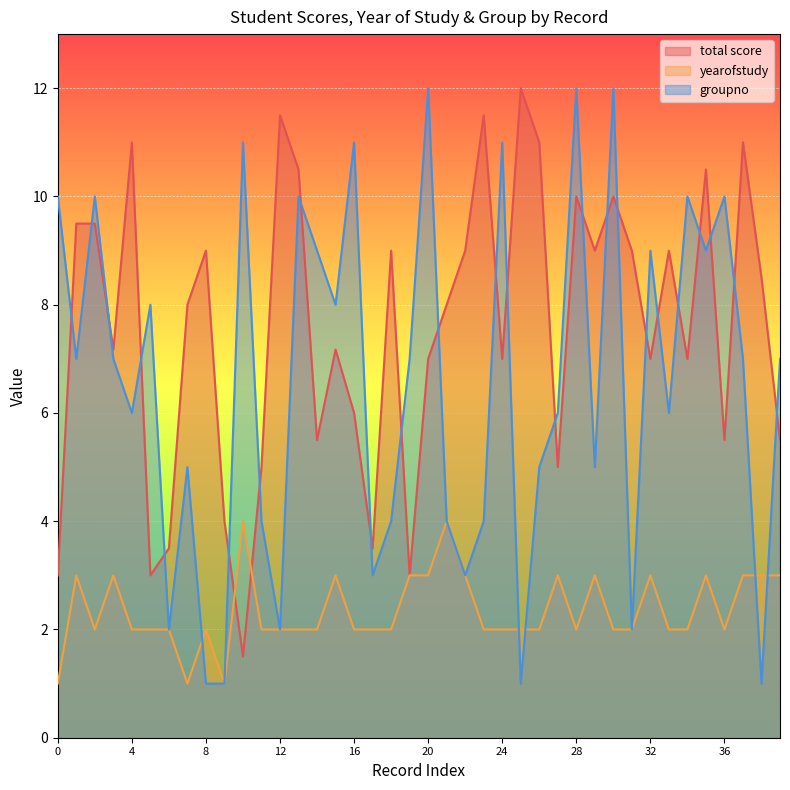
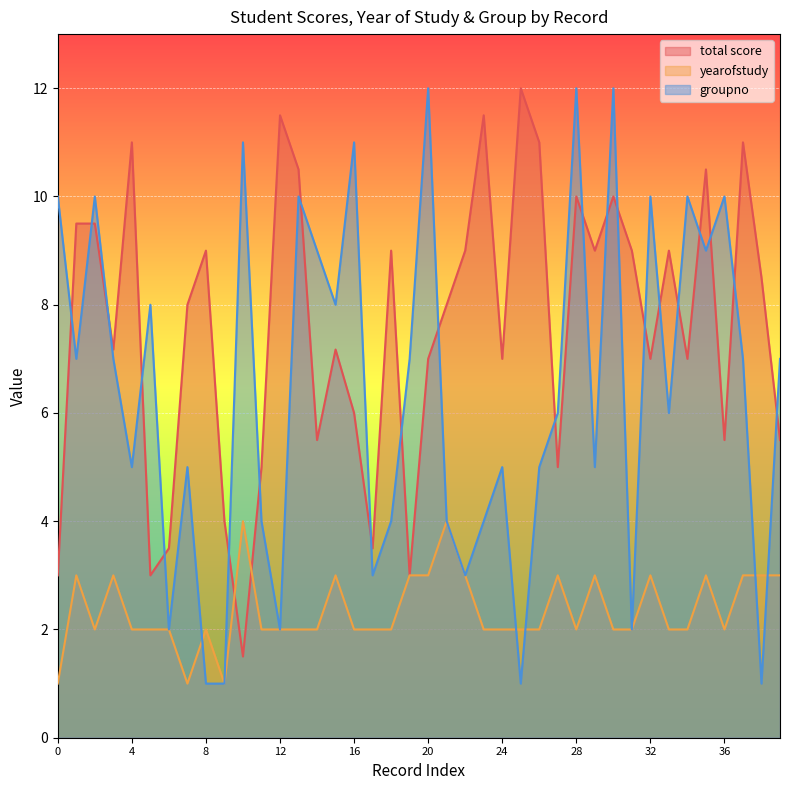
  {
    "groupno": {
      "0": 10,
-     "4": 6,
+     "4": 5,
      "8": 1,
      "16": 11,
      "20": 12,
-     "24": 11,
+     "24": 5,
      "28": 12,
-     "32": 9,
+     "32": 10,
      "36": 10
    }
  }
